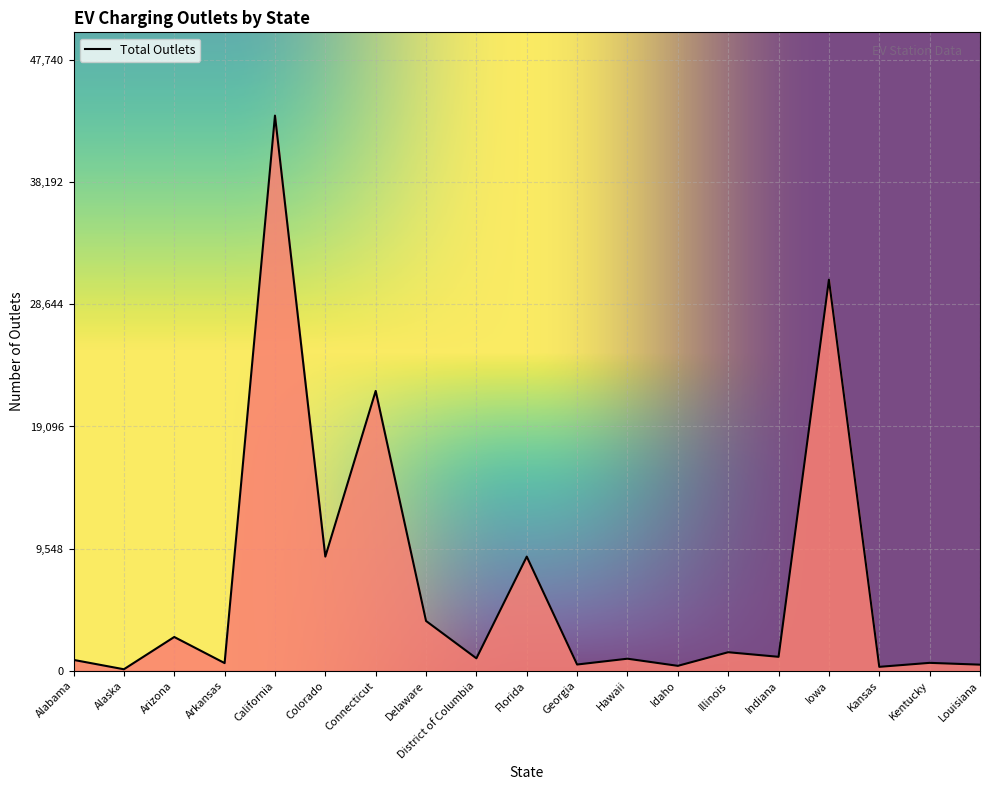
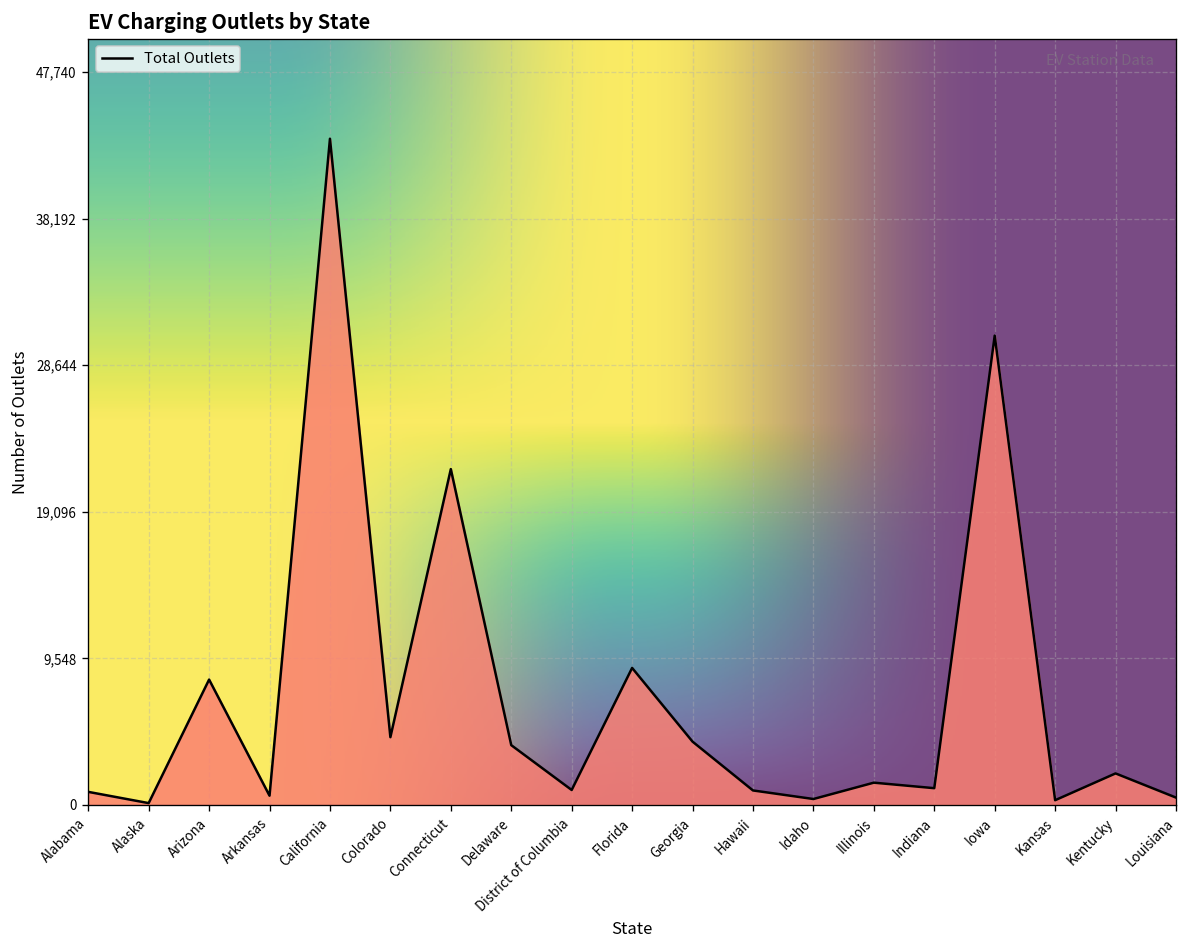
  {
    "Alabama": "800",
    "Alaska": "100",
-   "Arizona": "2,600",
+   "Arizona": "8,200",
    "Arkansas": "600",
    "California": "43,400",
-   "Colorado": "8,900",
+   "Colorado": "4,400",
    "Connecticut": "21,900",
    "Delaware": "3,900",
    "District of Columbia": "1,000",
    "Florida": "8,900",
-   "Georgia": "500",
+   "Georgia": "4,100",
    "Hawaii": "900",
    "Idaho": "400",
    "Illinois": "1,400",
    "Indiana": "1,100",
    "Iowa": "30,600",
    "Kansas": "300",
-   "Kentucky": "600",
+   "Kentucky": "2,100",
    "Louisiana": "500"
  }
